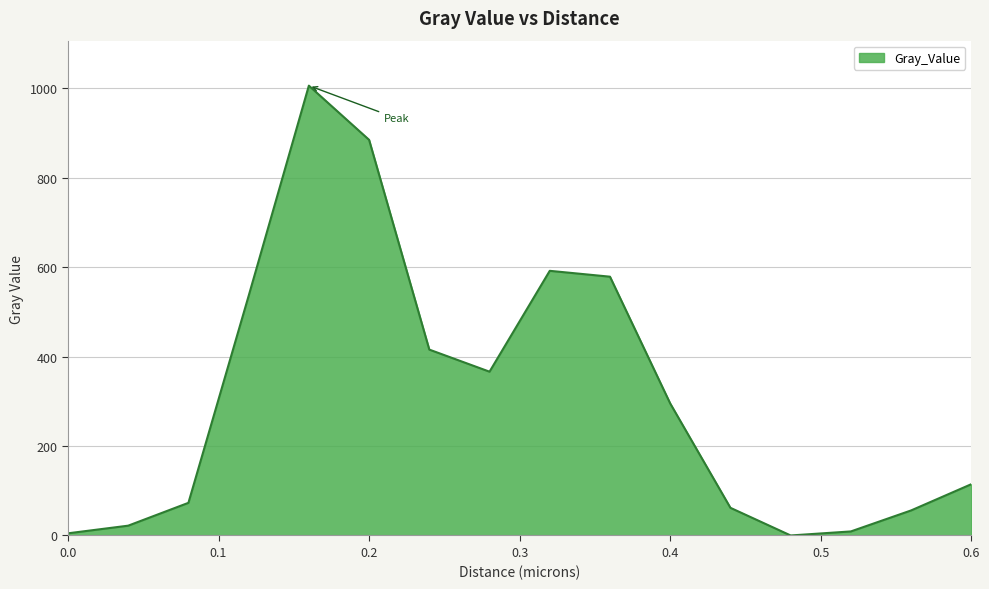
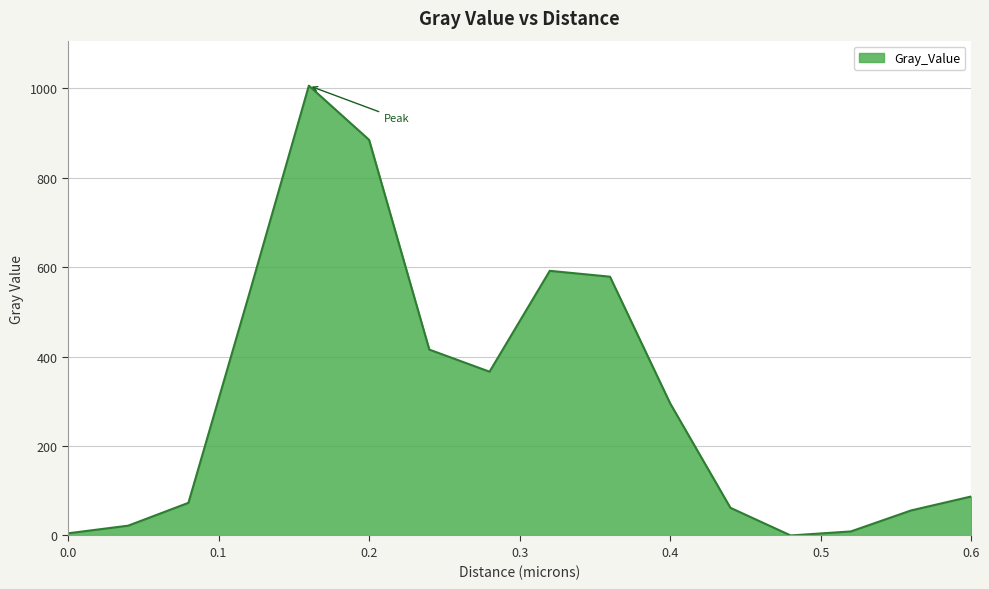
  {
    "0.0": 0,
    "0.2": 880,
    "0.4": 300,
-   "0.6": 110
+   "0.6": 90
  }
